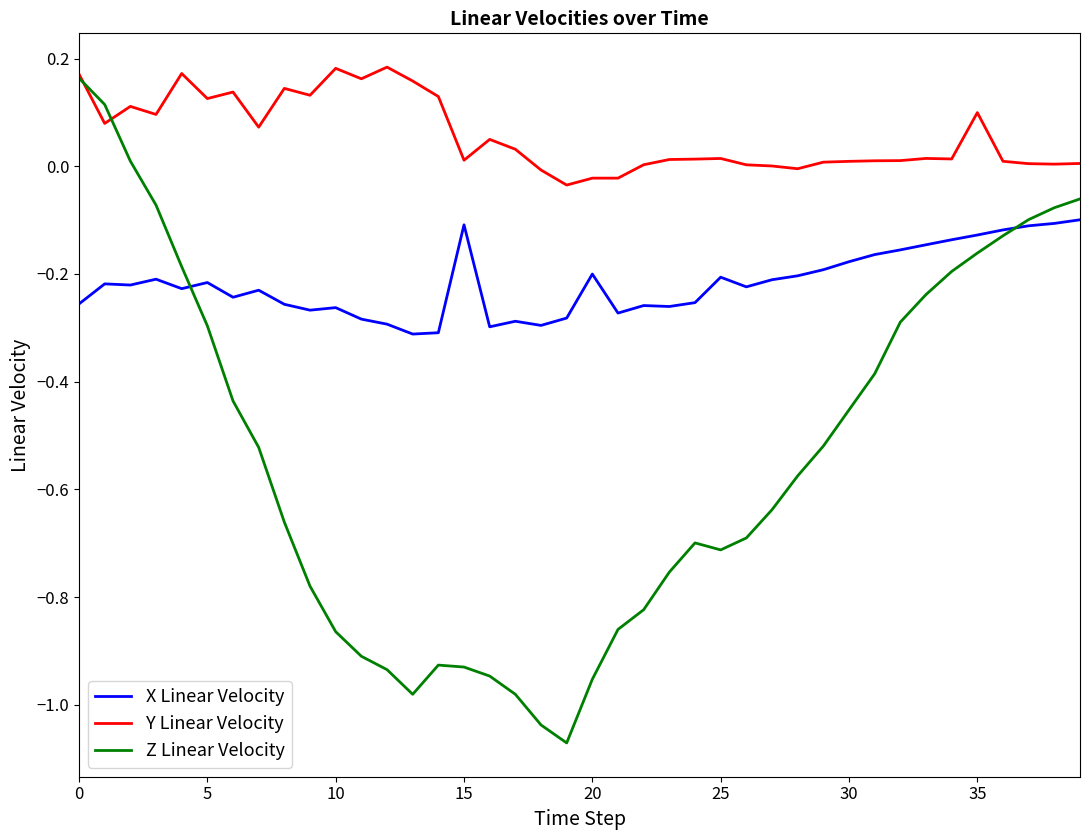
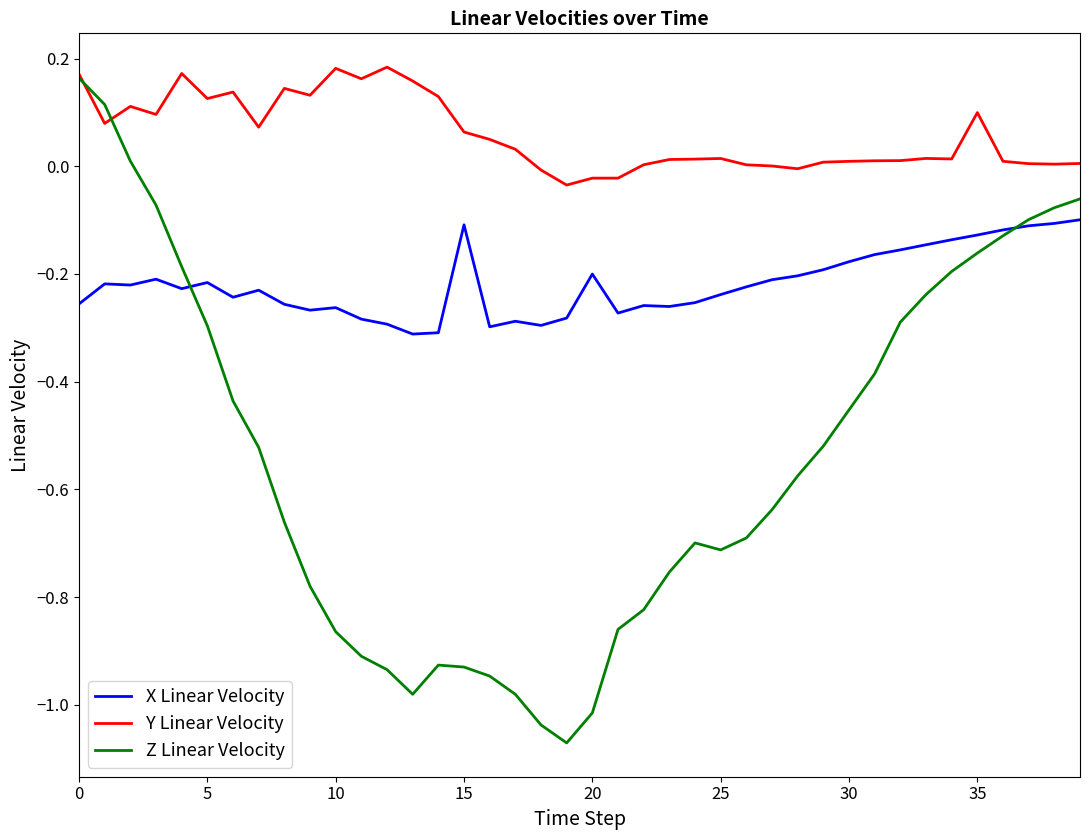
  {
    "X Linear Velocity": {
      "0": -0.26,
      "5": -0.22,
      "10": -0.26,
      "15": -0.11,
      "20": -0.20,
-     "25": -0.21,
+     "25": -0.24,
      "30": -0.18,
      "35": -0.13
    },
    "Y Linear Velocity": {
      "0": 0.17,
      "5": 0.13,
      "10": 0.18,
-     "15": 0.01,
+     "15": 0.06,
      "20": -0.02,
      "25": 0.01,
      "30": 0.01,
      "35": 0.10
    },
    "Z Linear Velocity": {
      "0": 0.16,
      "5": -0.30,
      "10": -0.86,
      "15": -0.93,
-     "20": -0.95,
+     "20": -1.02,
      "25": -0.71,
      "30": -0.45,
      "35": -0.16
    }
  }
